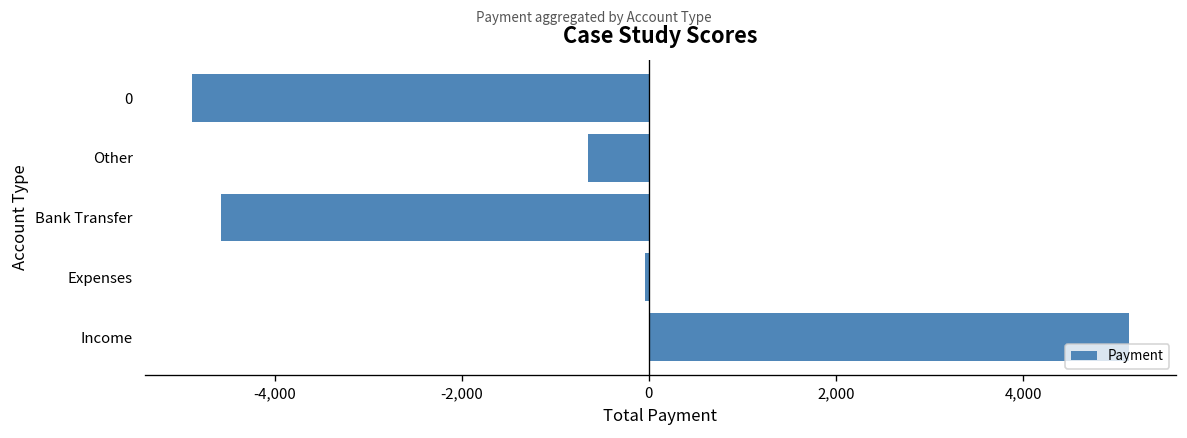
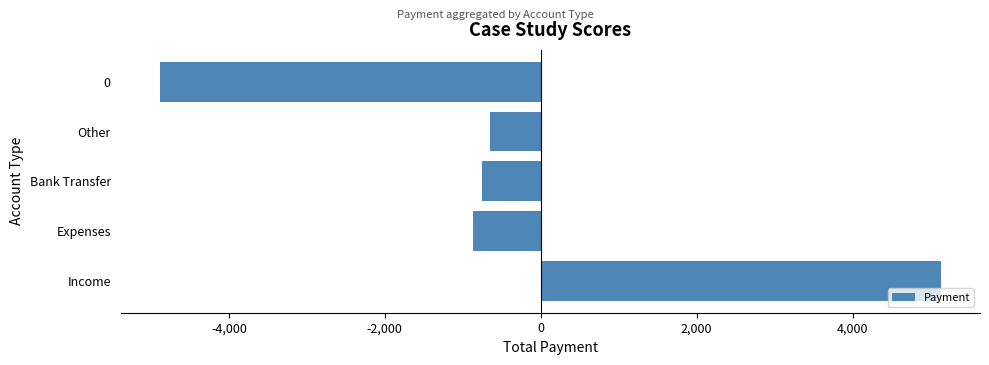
  {
    "0": "-4,900",
    "Other": "-600",
-   "Bank Transfer": "-4,600",
-   "Expenses": "0",
+   "Bank Transfer": "-800",
+   "Expenses": "-900",
    "Income": "5,100"
  }
